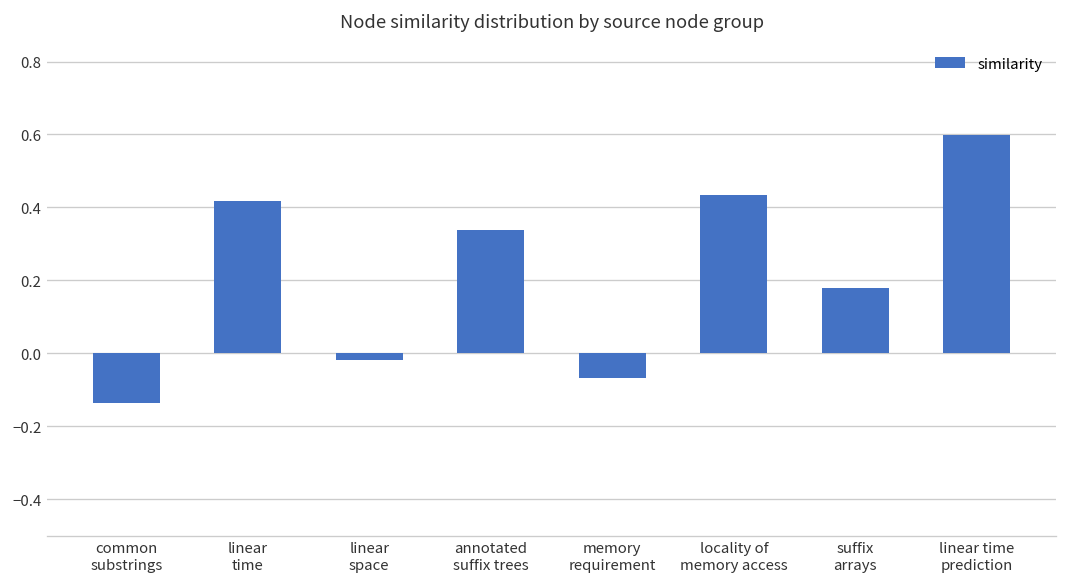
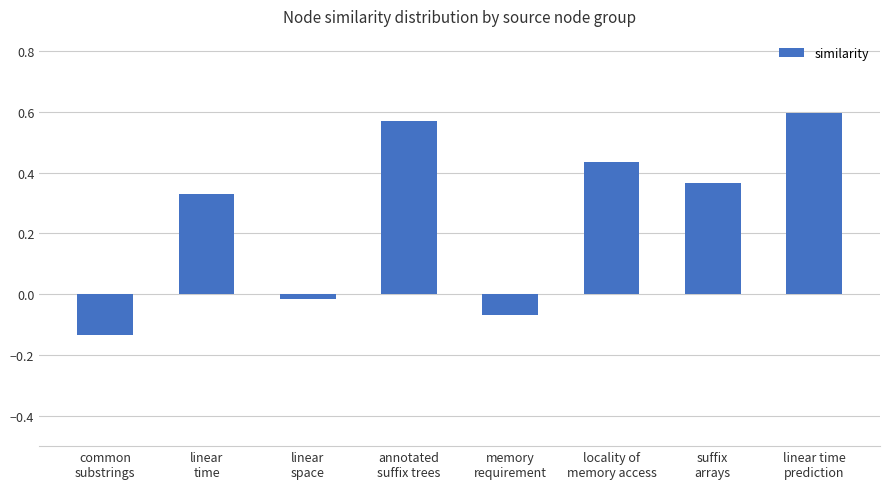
  {
    "common substrings": -0.14,
-   "linear time": 0.42,
+   "linear time": 0.33,
    "linear space": -0.02,
-   "annotated suffix trees": 0.34,
+   "annotated suffix trees": 0.57,
    "memory requirement": -0.07,
    "locality of memory access": 0.43,
-   "suffix arrays": 0.18,
+   "suffix arrays": 0.37,
    "linear time prediction": 0.60
  }
